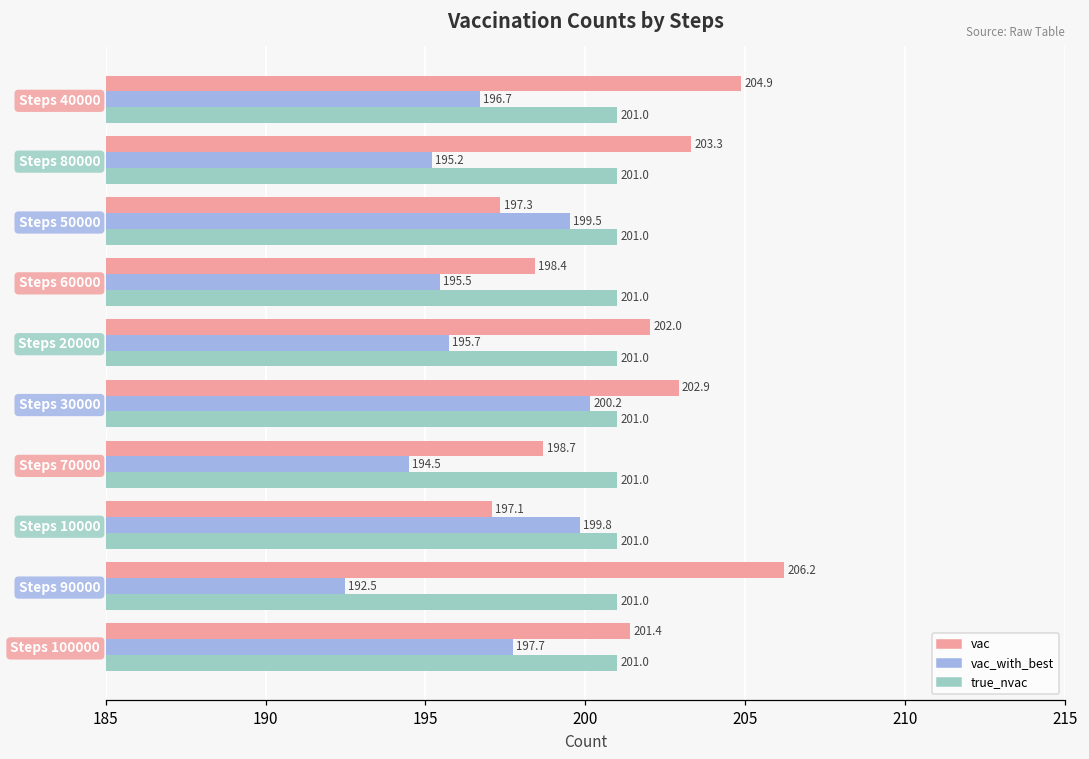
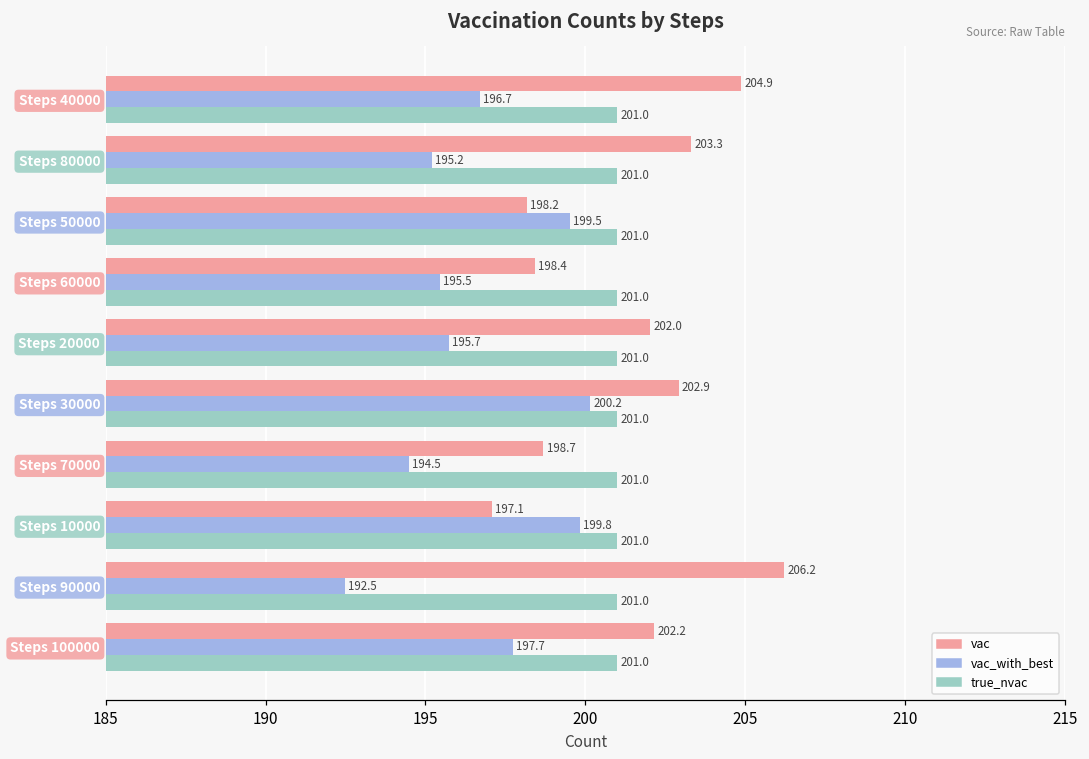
  {
    "vac": {
      "Steps 40000": 204.9,
      "Steps 80000": 203.3,
-     "Steps 50000": 197.3,
+     "Steps 50000": 198.2,
      "Steps 60000": 198.4,
      "Steps 20000": 202.0,
      "Steps 30000": 202.9,
      "Steps 70000": 198.7,
      "Steps 10000": 197.1,
      "Steps 90000": 206.2,
-     "Steps 100000": 201.4
+     "Steps 100000": 202.2
    }
  }
